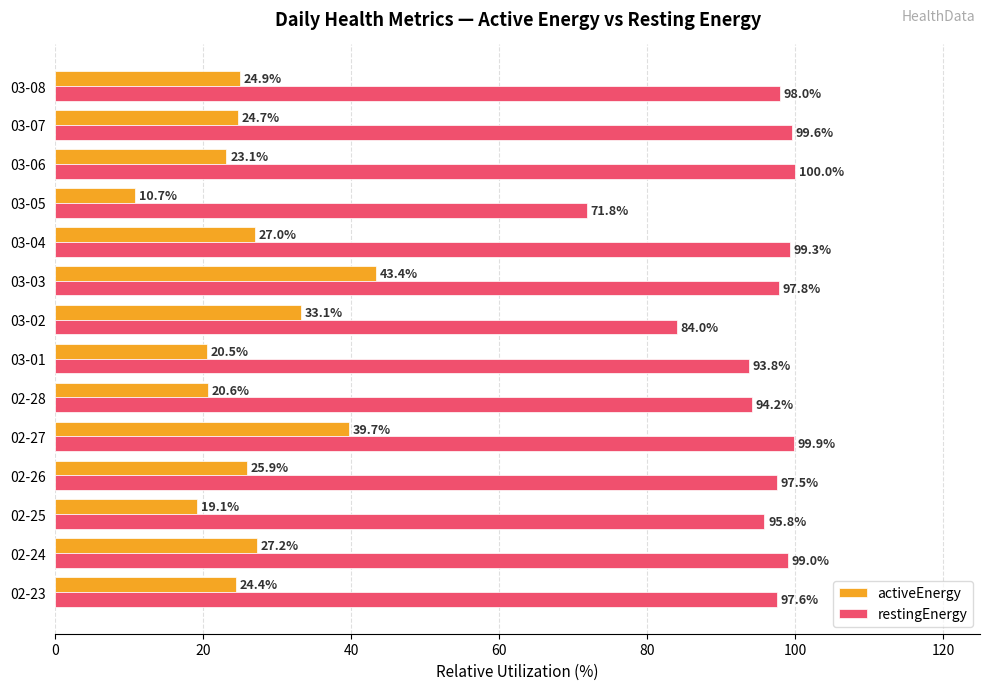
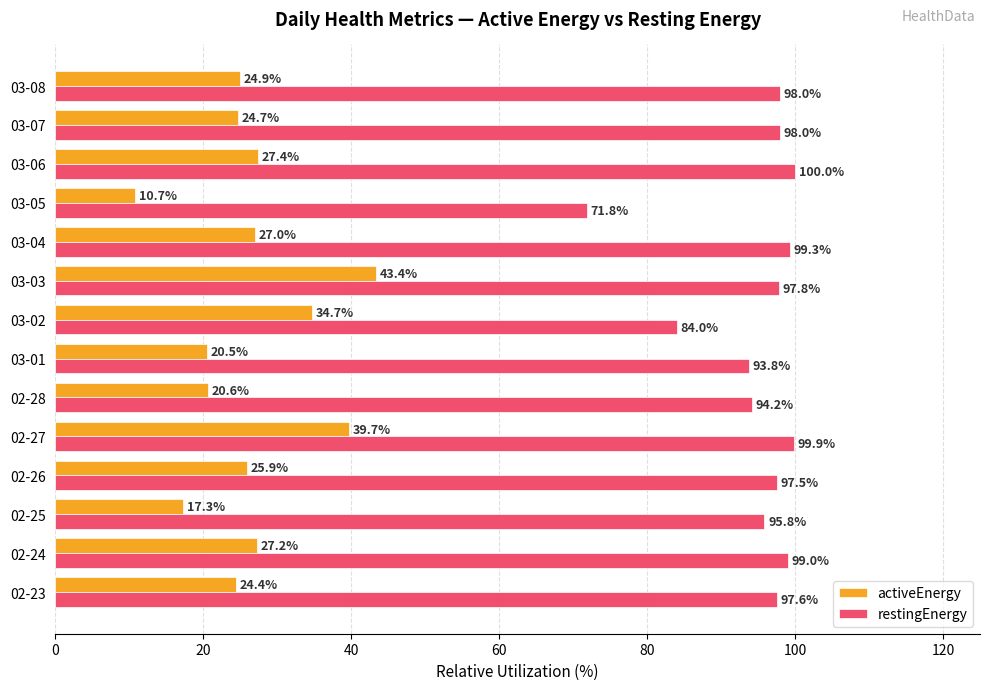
  {
    "activeEnergy": {
      "03-08": "24.9%",
      "03-07": "24.7%",
-     "03-06": "23.1%",
+     "03-06": "27.4%",
      "03-05": "10.7%",
      "03-04": "27.0%",
      "03-03": "43.4%",
-     "03-02": "33.1%",
+     "03-02": "34.7%",
      "03-01": "20.5%",
      "02-28": "20.6%",
      "02-27": "39.7%",
      "02-26": "25.9%",
-     "02-25": "19.1%",
+     "02-25": "17.3%",
      "02-24": "27.2%",
      "02-23": "24.4%"
    },
    "restingEnergy": {
      "03-08": "98.0%",
-     "03-07": "99.6%",
+     "03-07": "98.0%",
      "03-06": "100.0%",
      "03-05": "71.8%",
      "03-04": "99.3%",
      "03-03": "97.8%",
      "03-02": "84.0%",
      "03-01": "93.8%",
      "02-28": "94.2%",
      "02-27": "99.9%",
      "02-26": "97.5%",
      "02-25": "95.8%",
      "02-24": "99.0%",
      "02-23": "97.6%"
    }
  }
